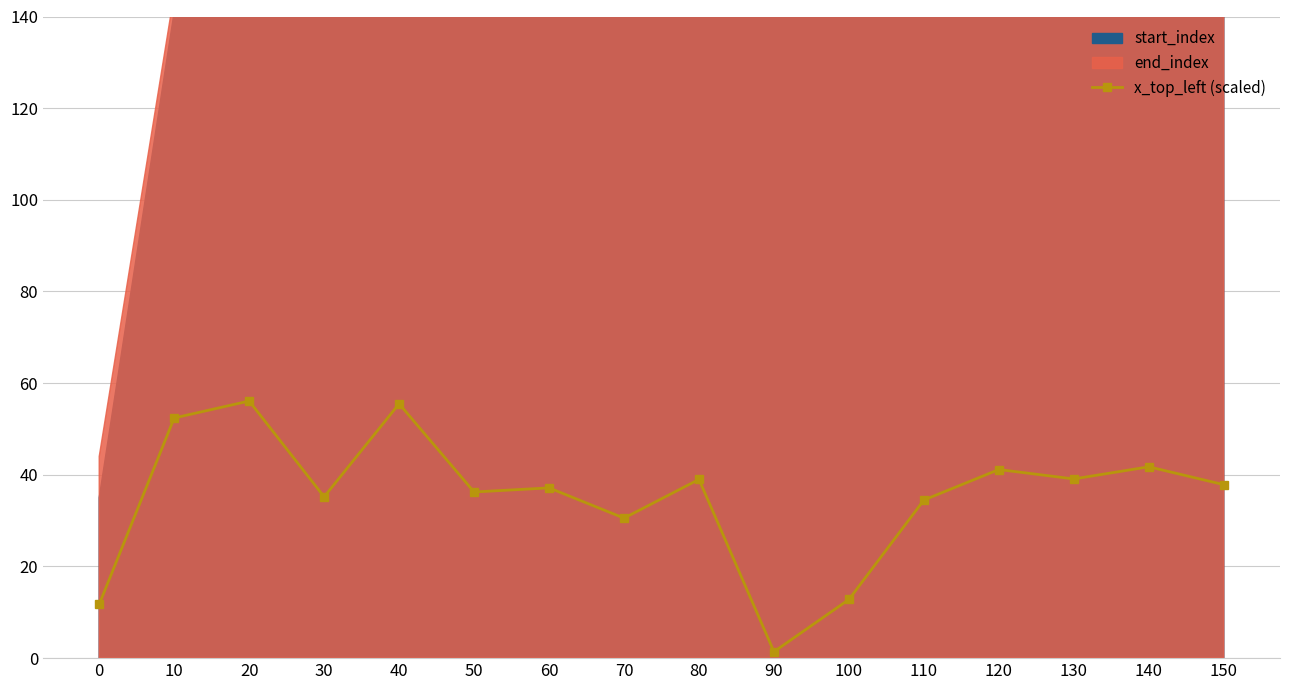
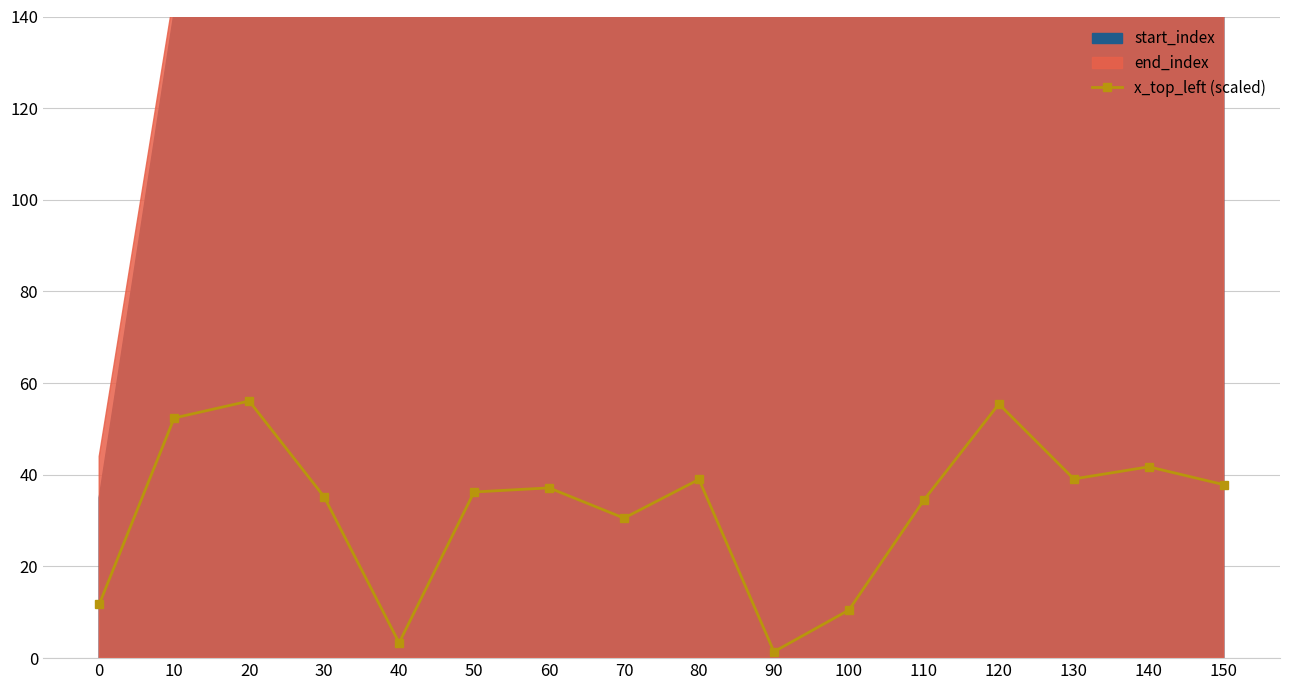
  {
    "x_top_left (scaled)": {
      "0": 12,
      "10": 52,
      "20": 56,
      "30": 35,
-     "40": 56,
+     "40": 3,
      "50": 36,
      "60": 37,
      "70": 31,
      "80": 39,
      "90": 1,
-     "100": 13,
+     "100": 11,
      "110": 35,
-     "120": 41,
+     "120": 55,
      "130": 39,
      "140": 42,
      "150": 38
    },
    "start_index": {
      "0": 35
    },
    "end_index": {
      "0": 44
    }
  }
